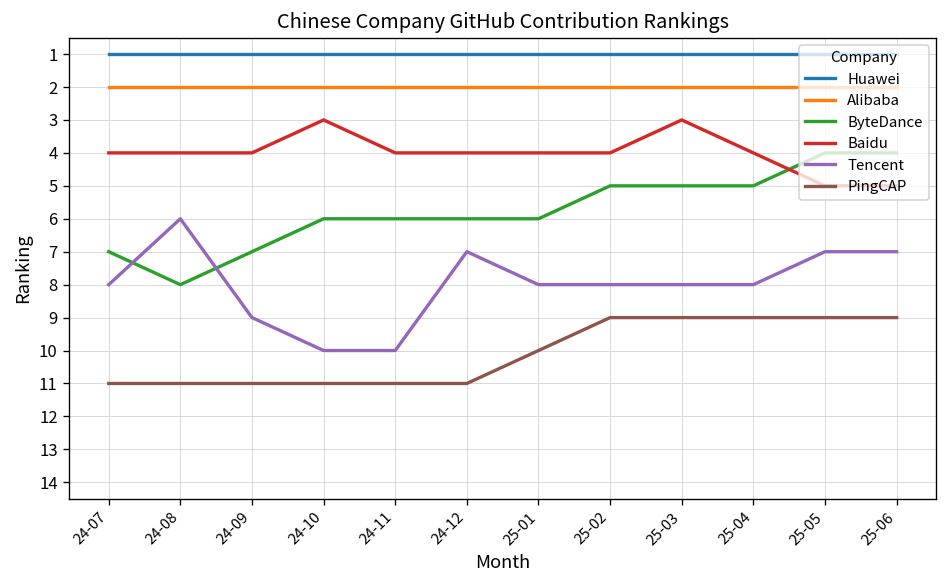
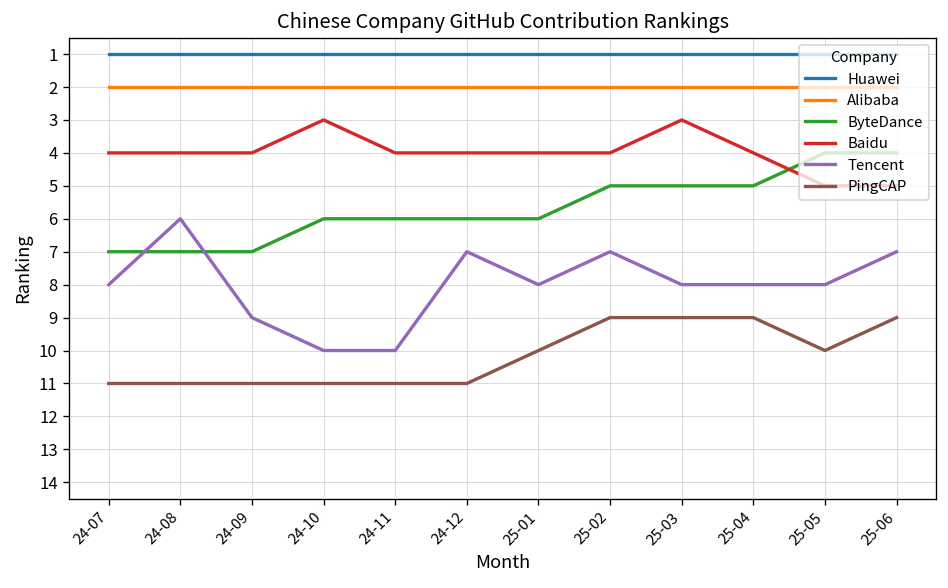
  {
    "Huawei": {
      "24-07": 1,
      "24-08": 1,
      "24-09": 1,
      "24-10": 1,
      "24-11": 1,
      "24-12": 1,
      "25-01": 1,
      "25-02": 1,
      "25-03": 1,
      "25-04": 1
    },
    "Alibaba": {
      "24-07": 2,
      "24-08": 2,
      "24-09": 2,
      "24-10": 2,
      "24-11": 2,
      "24-12": 2,
      "25-01": 2,
      "25-02": 2,
      "25-03": 2,
      "25-04": 2
    },
    "ByteDance": {
      "24-07": 7,
-     "24-08": 8,
+     "24-08": 7,
      "24-09": 7,
      "24-10": 6,
      "24-11": 6,
      "24-12": 6,
      "25-01": 6,
      "25-02": 5,
      "25-03": 5,
      "25-04": 5
    },
    "Baidu": {
      "24-07": 4,
      "24-08": 4,
      "24-09": 4,
      "24-10": 3,
      "24-11": 4,
      "24-12": 4,
      "25-01": 4,
      "25-02": 4,
      "25-03": 3,
      "25-04": 4
    },
    "Tencent": {
      "24-07": 8,
      "24-08": 6,
      "24-09": 9,
      "24-10": 10,
      "24-11": 10,
      "24-12": 7,
      "25-01": 8,
-     "25-02": 8,
+     "25-02": 7,
      "25-03": 8,
      "25-04": 8,
-     "25-05": 7,
+     "25-05": 8,
      "25-06": 7
    },
    "PingCAP": {
      "24-07": 11,
      "24-08": 11,
      "24-09": 11,
      "24-10": 11,
      "24-11": 11,
      "24-12": 11,
      "25-01": 10,
      "25-02": 9,
      "25-03": 9,
      "25-04": 9,
-     "25-05": 9,
+     "25-05": 10,
      "25-06": 9
    }
  }
